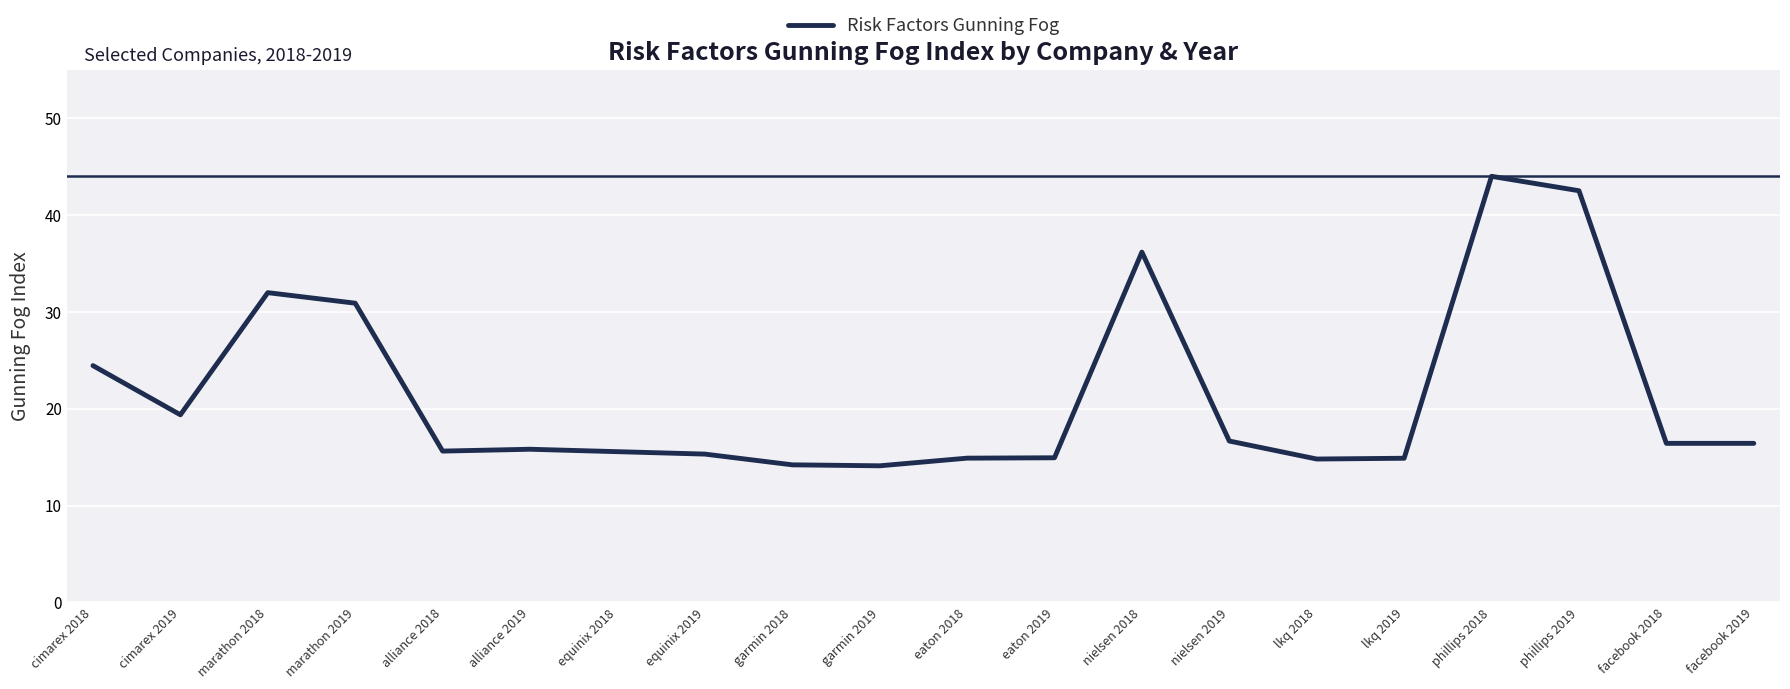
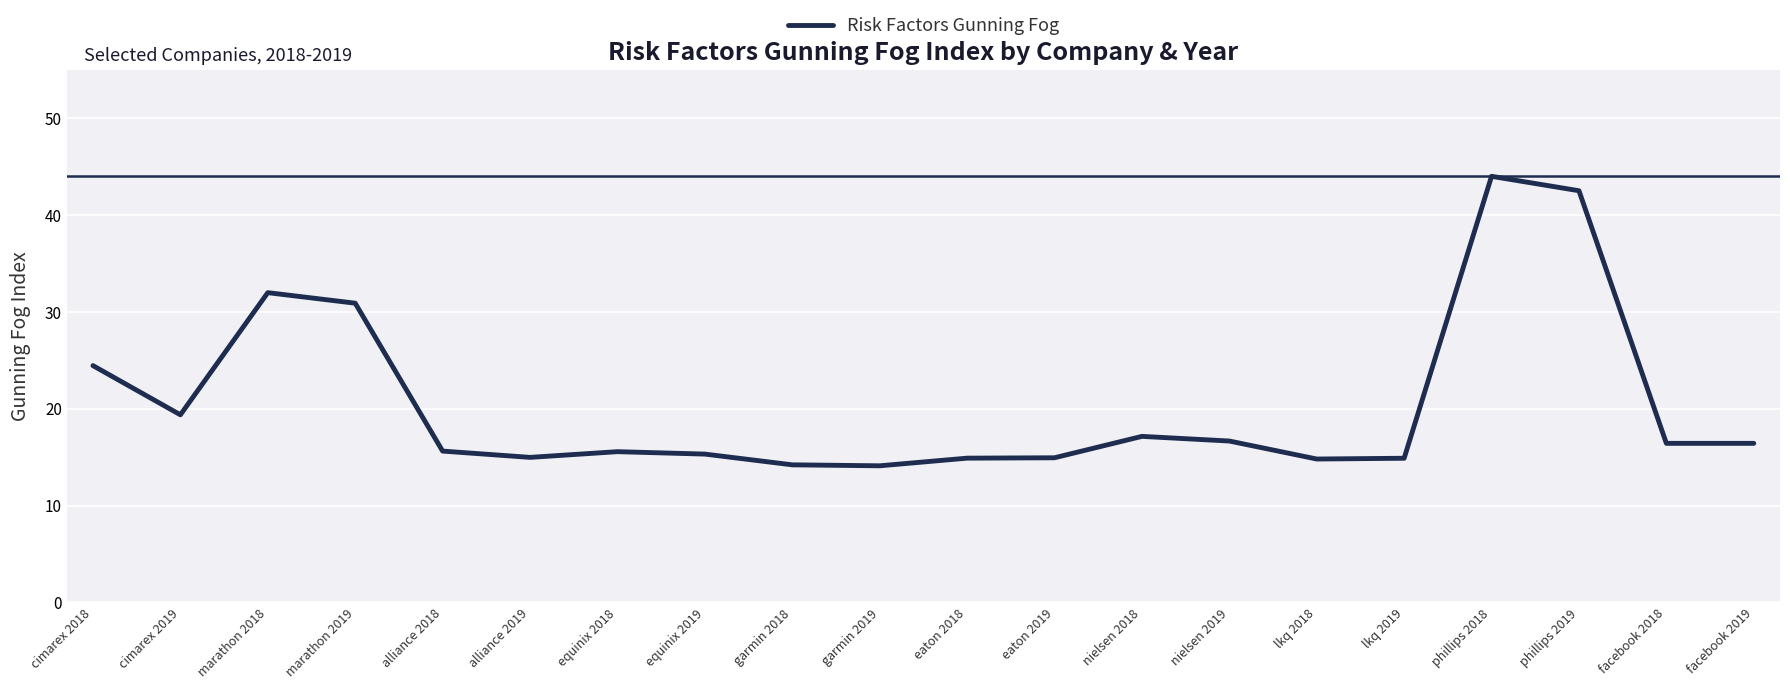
  {
    "cimarex 2018": 24,
    "cimarex 2019": 19,
    "marathon 2018": 32,
    "marathon 2019": 31,
    "alliance 2018": 16,
-   "alliance 2019": 16,
+   "alliance 2019": 15,
    "equinix 2018": 16,
    "equinix 2019": 15,
    "garmin 2018": 14,
    "garmin 2019": 14,
    "eaton 2018": 15,
    "eaton 2019": 15,
-   "nielsen 2018": 36,
+   "nielsen 2018": 17,
    "nielsen 2019": 17,
    "lkq 2018": 15,
    "lkq 2019": 15,
    "phillips 2018": 44,
    "phillips 2019": 43,
    "facebook 2018": 16,
    "facebook 2019": 16
  }
